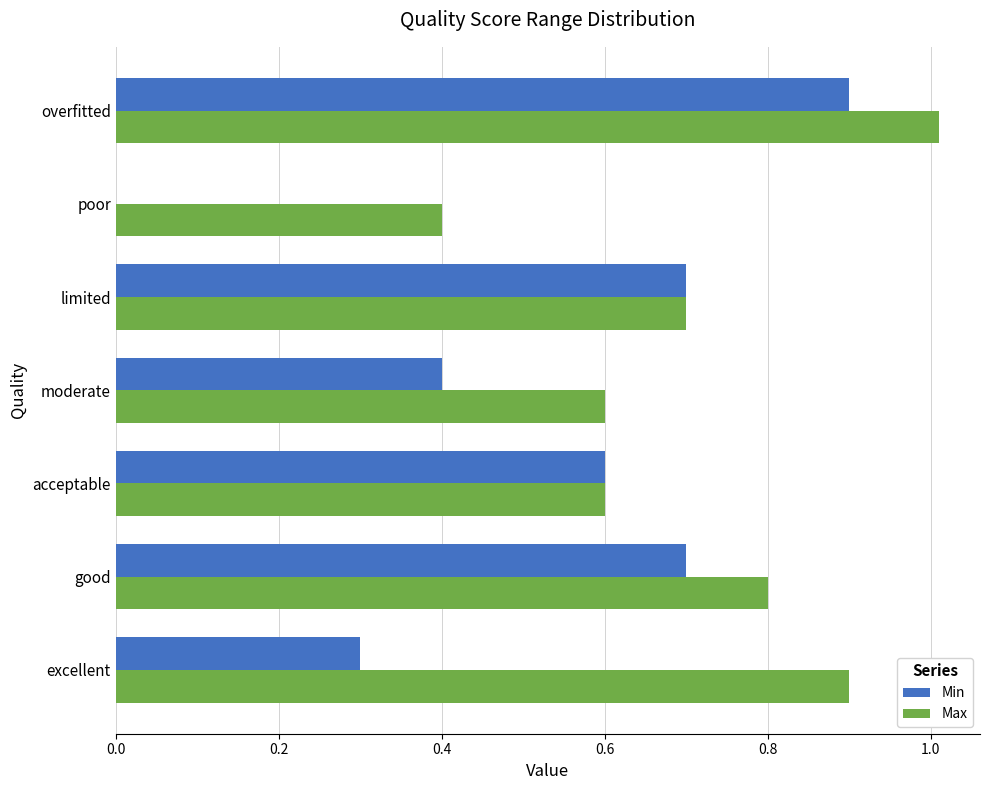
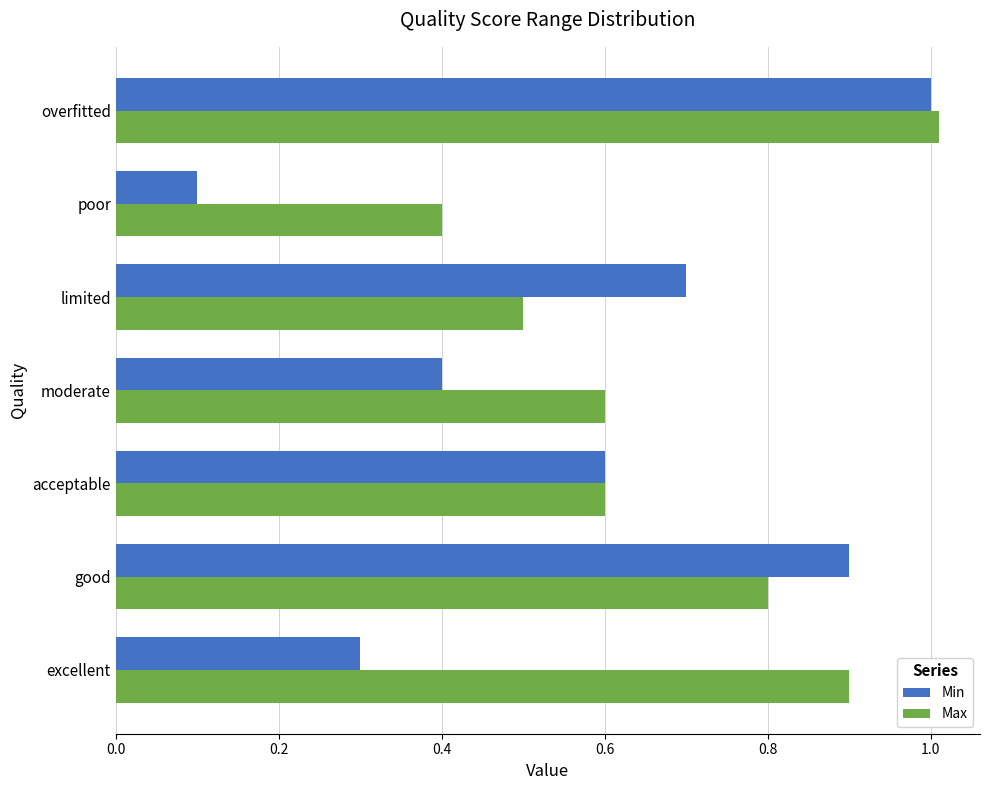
  {
    "Min": {
-     "overfitted": 0.9,
-     "poor": 0.0,
+     "overfitted": 1.0,
+     "poor": 0.1,
      "limited": 0.7,
      "moderate": 0.4,
      "acceptable": 0.6,
-     "good": 0.7,
+     "good": 0.9,
      "excellent": 0.3
    },
    "Max": {
      "overfitted": 1.01,
      "poor": 0.4,
-     "limited": 0.7,
+     "limited": 0.5,
      "moderate": 0.6,
      "acceptable": 0.6,
      "good": 0.8,
      "excellent": 0.9
    }
  }
